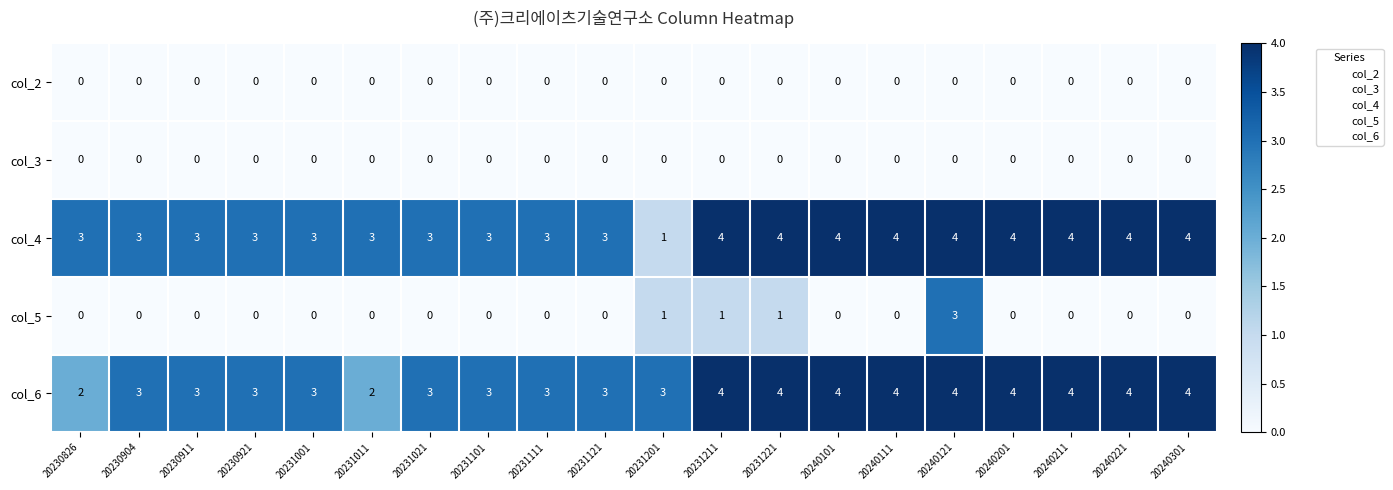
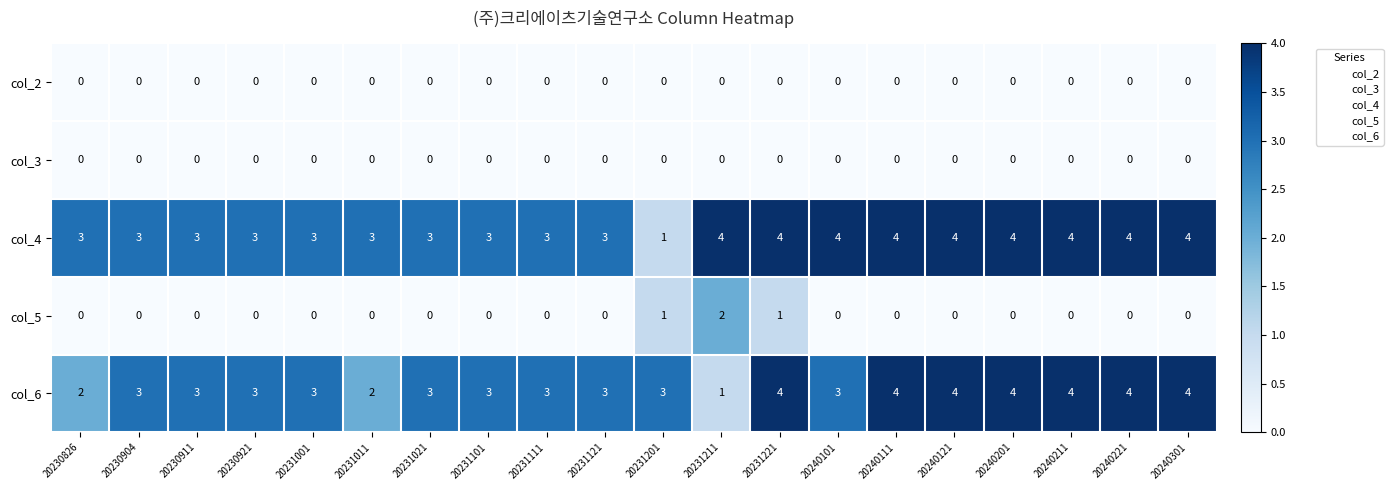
  {
    "col_2": {
      "20230826": 0,
      "20230904": 0,
      "20230911": 0,
      "20230921": 0,
      "20231001": 0,
      "20231011": 0,
      "20231021": 0,
      "20231101": 0,
      "20231111": 0,
      "20231121": 0,
      "20231201": 0,
      "20231211": 0,
      "20231221": 0,
      "20240101": 0,
      "20240111": 0,
      "20240121": 0,
      "20240201": 0,
      "20240211": 0,
      "20240221": 0,
      "20240301": 0
    },
    "col_3": {
      "20230826": 0,
      "20230904": 0,
      "20230911": 0,
      "20230921": 0,
      "20231001": 0,
      "20231011": 0,
      "20231021": 0,
      "20231101": 0,
      "20231111": 0,
      "20231121": 0,
      "20231201": 0,
      "20231211": 0,
      "20231221": 0,
      "20240101": 0,
      "20240111": 0,
      "20240121": 0,
      "20240201": 0,
      "20240211": 0,
      "20240221": 0,
      "20240301": 0
    },
    "col_4": {
      "20230826": 3,
      "20230904": 3,
      "20230911": 3,
      "20230921": 3,
      "20231001": 3,
      "20231011": 3,
      "20231021": 3,
      "20231101": 3,
      "20231111": 3,
      "20231121": 3,
      "20231201": 1,
      "20231211": 4,
      "20231221": 4,
      "20240101": 4,
      "20240111": 4,
      "20240121": 4,
      "20240201": 4,
      "20240211": 4,
      "20240221": 4,
      "20240301": 4
    },
    "col_5": {
      "20230826": 0,
      "20230904": 0,
      "20230911": 0,
      "20230921": 0,
      "20231001": 0,
      "20231011": 0,
      "20231021": 0,
      "20231101": 0,
      "20231111": 0,
      "20231121": 0,
      "20231201": 1,
-     "20231211": 1,
+     "20231211": 2,
      "20231221": 1,
      "20240101": 0,
      "20240111": 0,
-     "20240121": 3,
+     "20240121": 0,
      "20240201": 0,
      "20240211": 0,
      "20240221": 0,
      "20240301": 0
    },
    "col_6": {
      "20230826": 2,
      "20230904": 3,
      "20230911": 3,
      "20230921": 3,
      "20231001": 3,
      "20231011": 2,
      "20231021": 3,
      "20231101": 3,
      "20231111": 3,
      "20231121": 3,
      "20231201": 3,
-     "20231211": 4,
+     "20231211": 1,
      "20231221": 4,
-     "20240101": 4,
+     "20240101": 3,
      "20240111": 4,
      "20240121": 4,
      "20240201": 4,
      "20240211": 4,
      "20240221": 4,
      "20240301": 4
    }
  }
